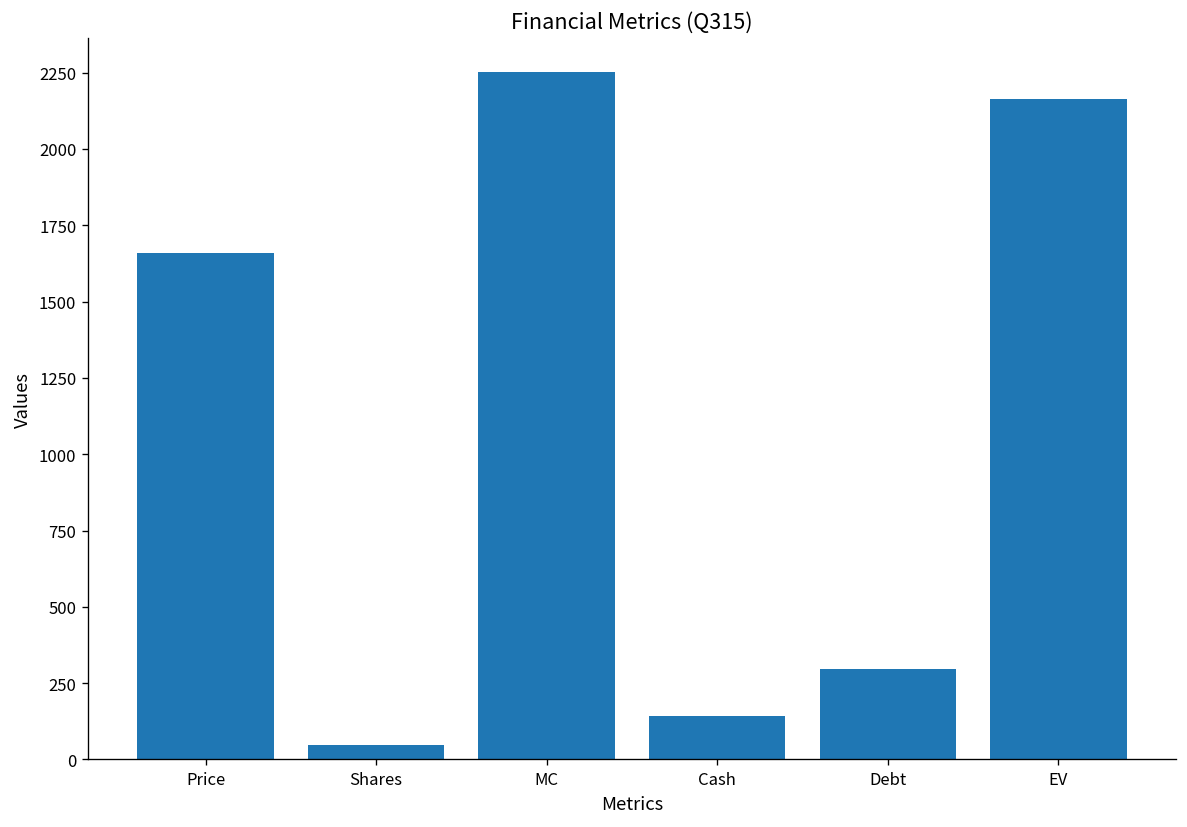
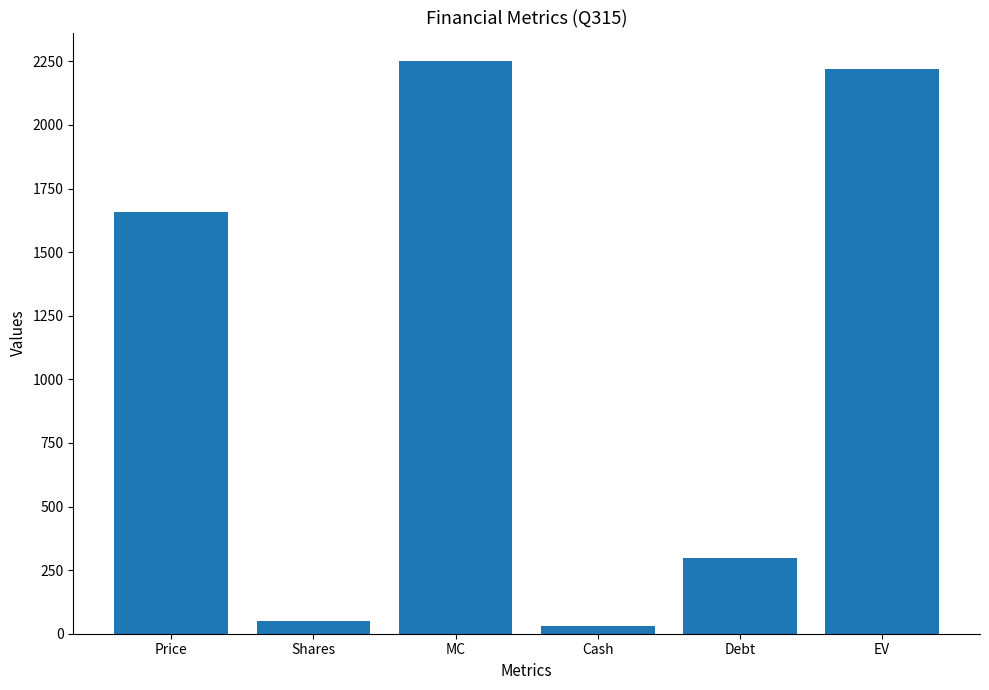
  {
    "Price": 1660,
    "Shares": 50,
    "MC": 2250,
-   "Cash": 140,
+   "Cash": 30,
    "Debt": 300,
-   "EV": 2160
+   "EV": 2220
  }
